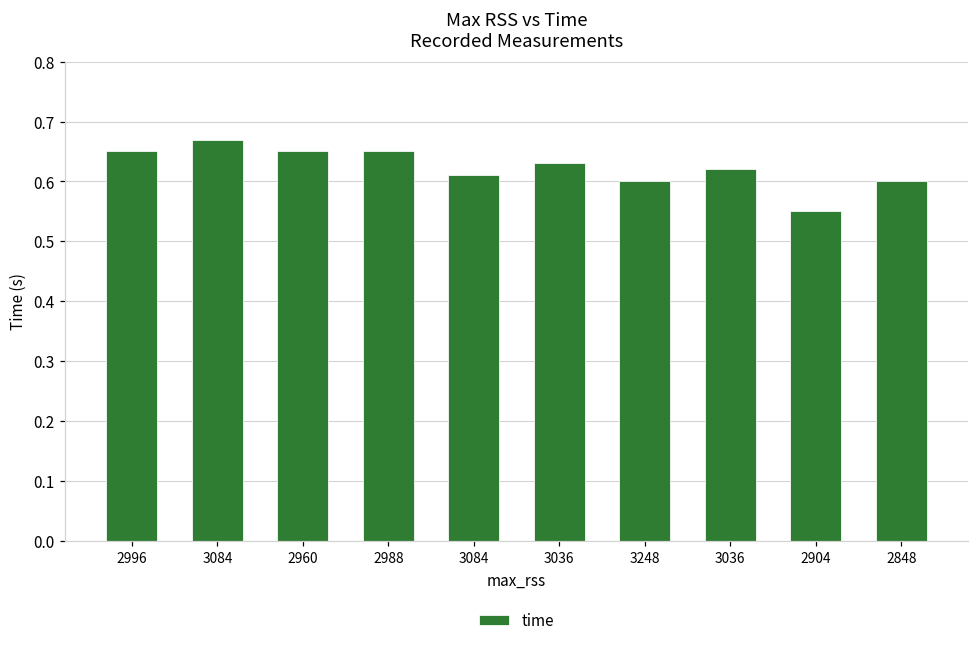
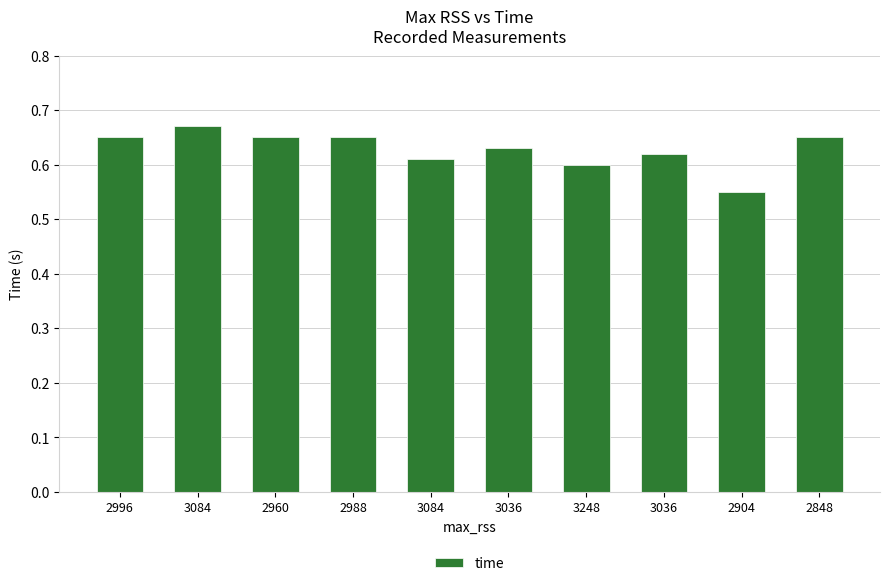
  {
    "2996": 0.65,
    "2960": 0.65,
    "2988": 0.65,
    "3248": 0.60,
    "2904": 0.55,
-   "2848": 0.60
+   "2848": 0.65
  }
